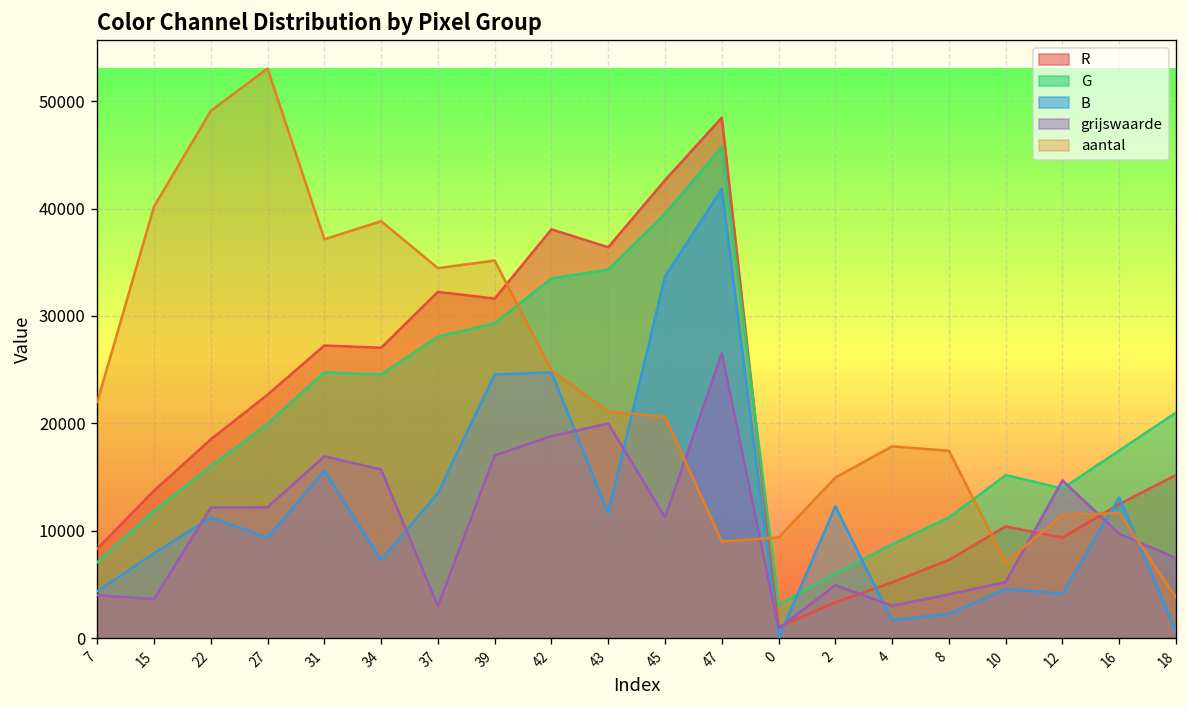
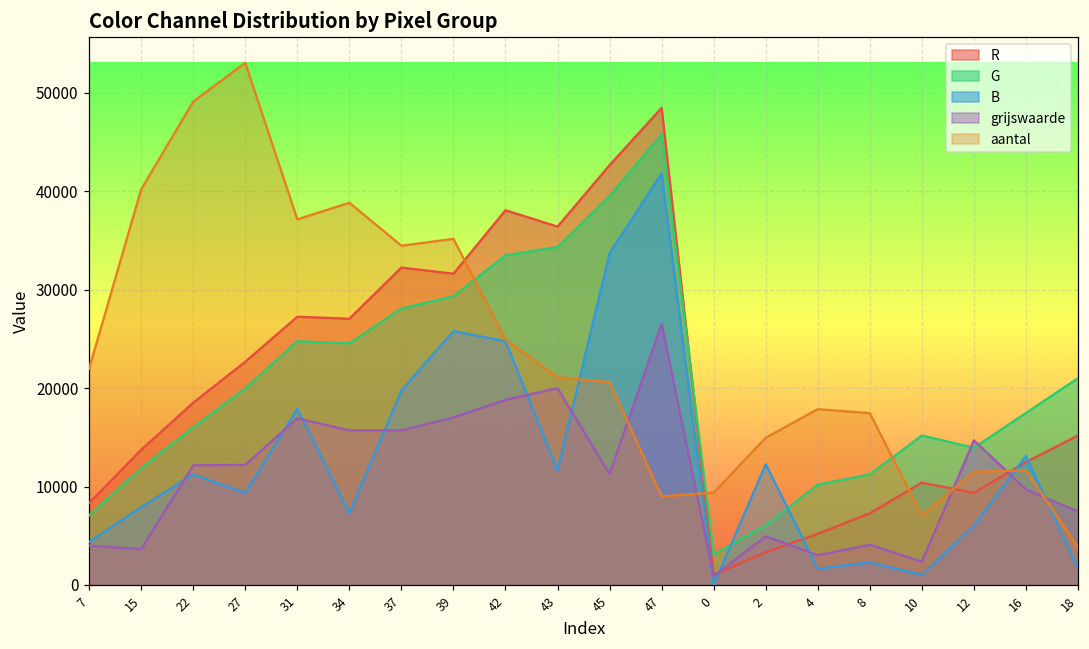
  {
    "G": {
      "7": 7000,
      "15": 12000,
      "22": 16000,
      "27": 20000,
      "31": 25000,
      "34": 25000,
      "37": 28000,
      "39": 29000,
      "42": 33000,
      "43": 34000,
      "45": 40000,
      "47": 46000,
      "0": 3000,
      "2": 6000,
-     "4": 9000,
+     "4": 10000,
      "8": 11000,
      "10": 15000,
      "12": 14000,
      "16": 17000,
      "18": 21000
    },
    "B": {
      "7": 4000,
      "15": 8000,
      "22": 11000,
      "27": 9000,
-     "31": 16000,
+     "31": 18000,
      "34": 7000,
-     "37": 14000,
-     "39": 25000,
+     "37": 20000,
+     "39": 26000,
      "43": 12000,
      "45": 34000,
      "47": 42000,
      "0": 0,
      "2": 12000,
      "4": 2000,
      "8": 2000,
-     "10": 5000,
-     "12": 4000,
+     "10": 1000,
+     "12": 6000,
      "16": 13000,
-     "18": 1000
+     "18": 2000
    },
    "grijswaarde": {
      "7": 4000,
      "15": 4000,
      "22": 12000,
      "27": 12000,
      "31": 17000,
      "34": 16000,
-     "37": 3000,
+     "37": 16000,
      "39": 17000,
      "42": 19000,
      "43": 20000,
      "45": 11000,
      "47": 27000,
      "2": 5000,
      "4": 3000,
      "8": 4000,
-     "10": 5000,
+     "10": 2000,
      "12": 15000,
      "16": 10000,
      "18": 7000
    }
  }
